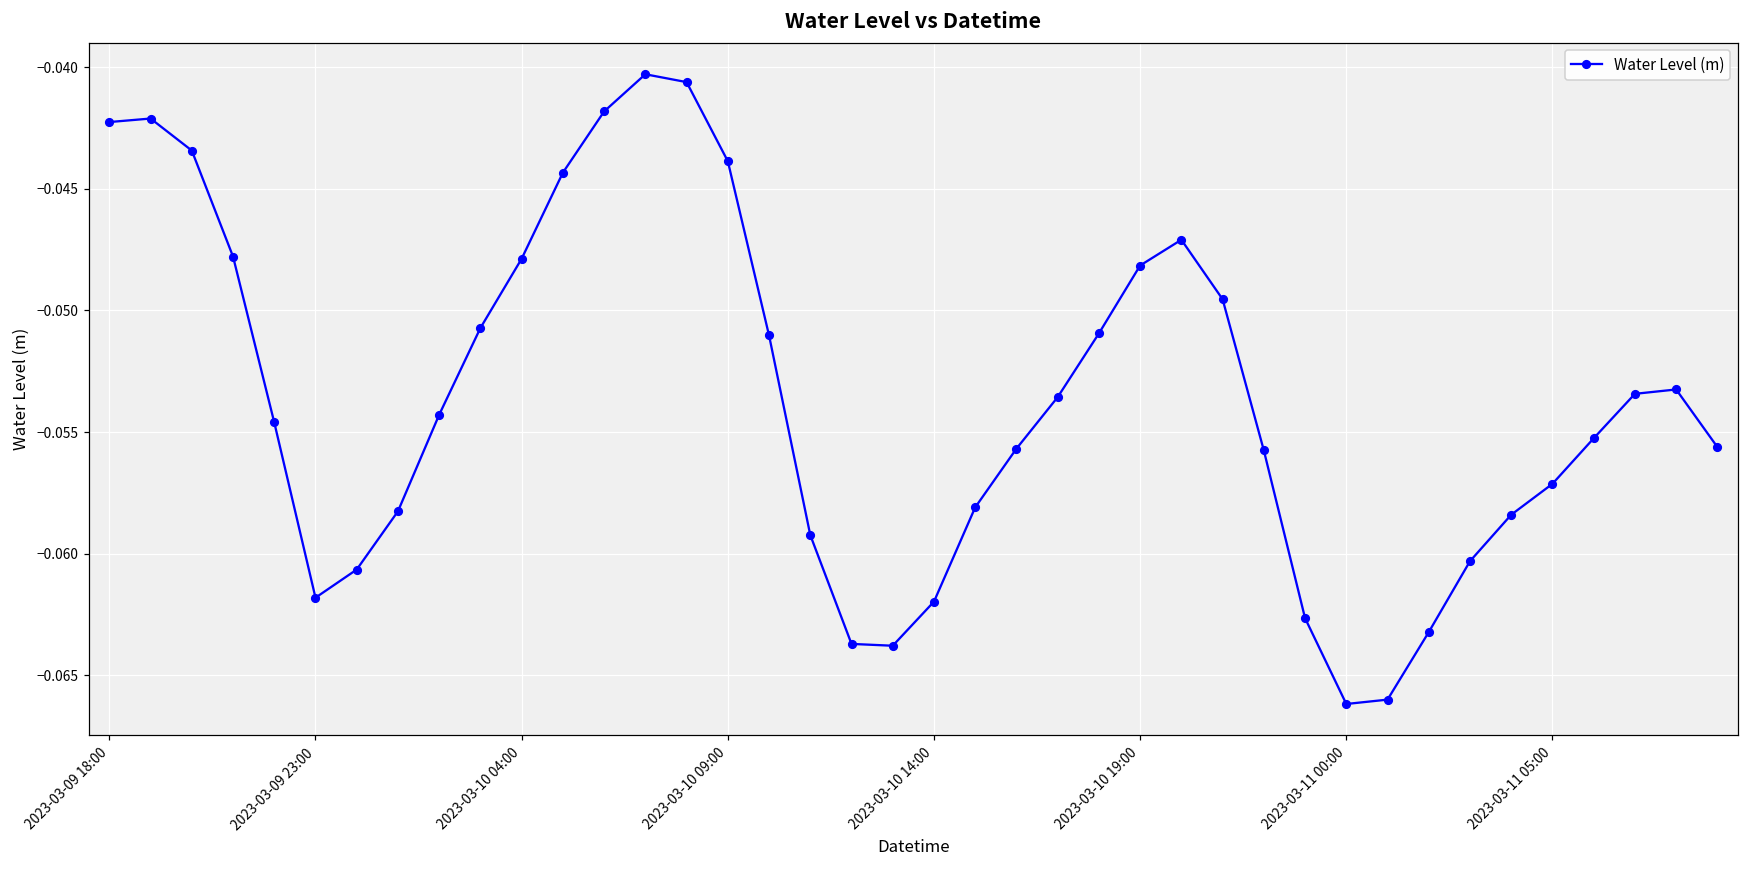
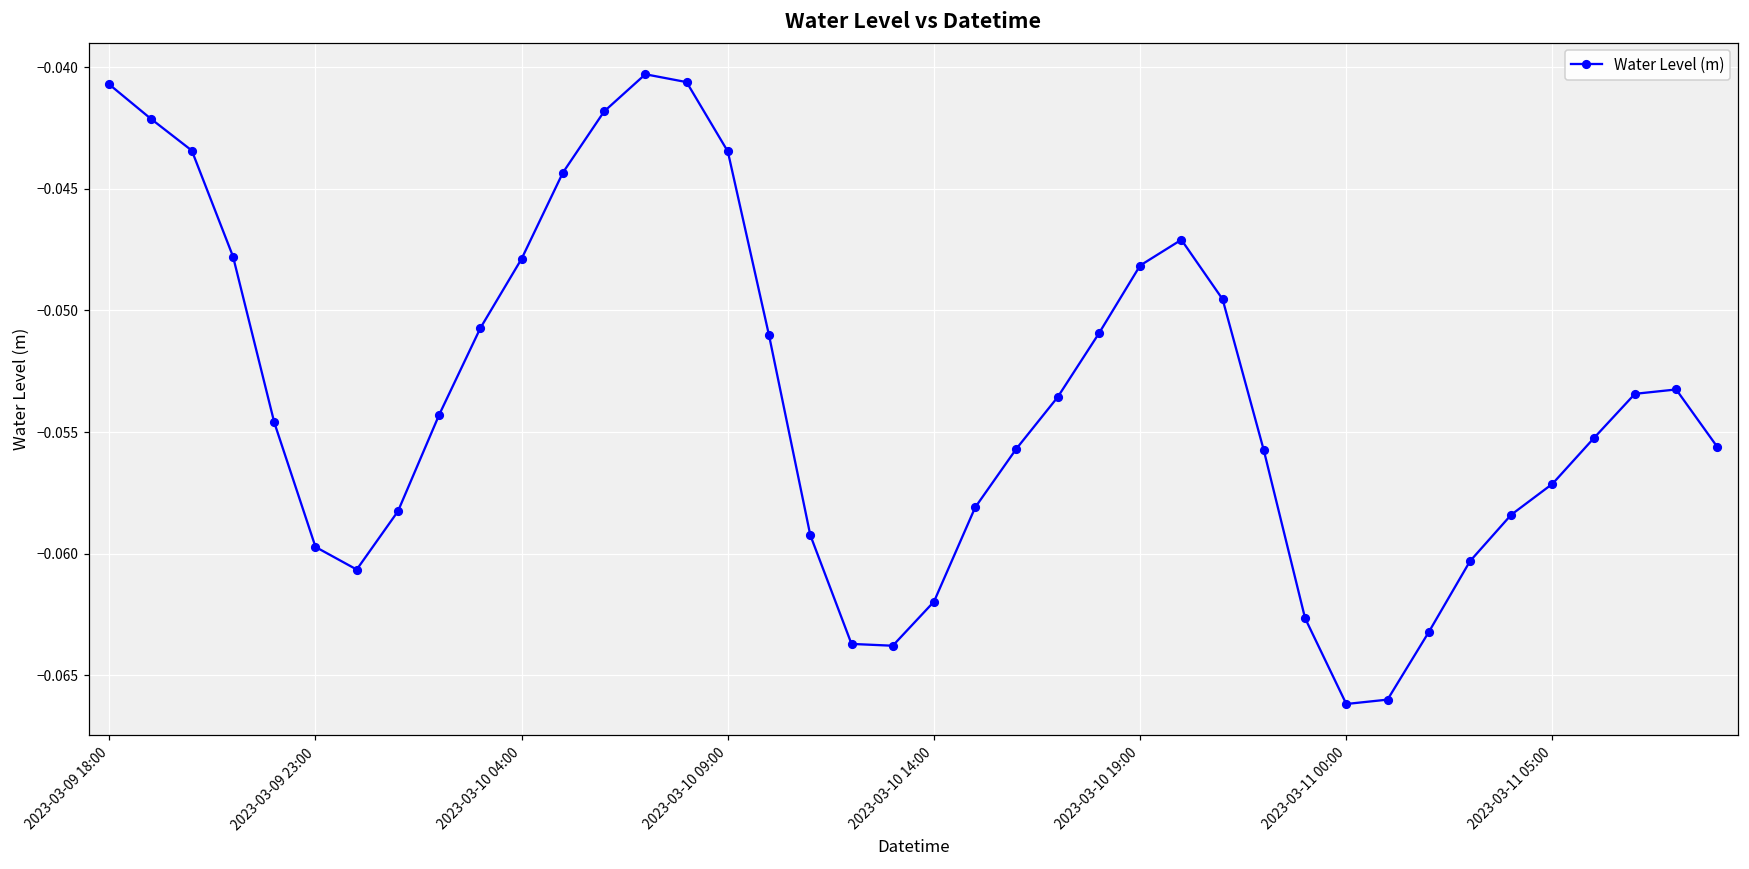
  {
-   "2023-03-09 18:00": -0.0423,
-   "2023-03-09 23:00": -0.0618,
+   "2023-03-09 18:00": -0.0407,
+   "2023-03-09 23:00": -0.0597,
    "2023-03-10 04:00": -0.0479,
-   "2023-03-10 09:00": -0.0439,
+   "2023-03-10 09:00": -0.0435,
    "2023-03-10 14:00": -0.0620,
    "2023-03-10 19:00": -0.0482,
    "2023-03-11 00:00": -0.0662,
    "2023-03-11 05:00": -0.0571
  }
